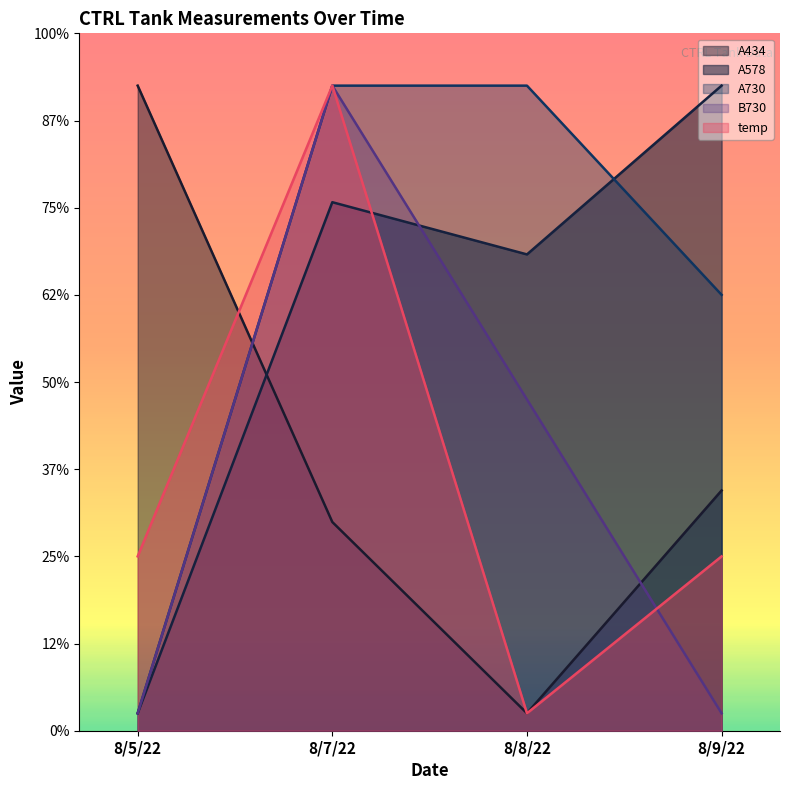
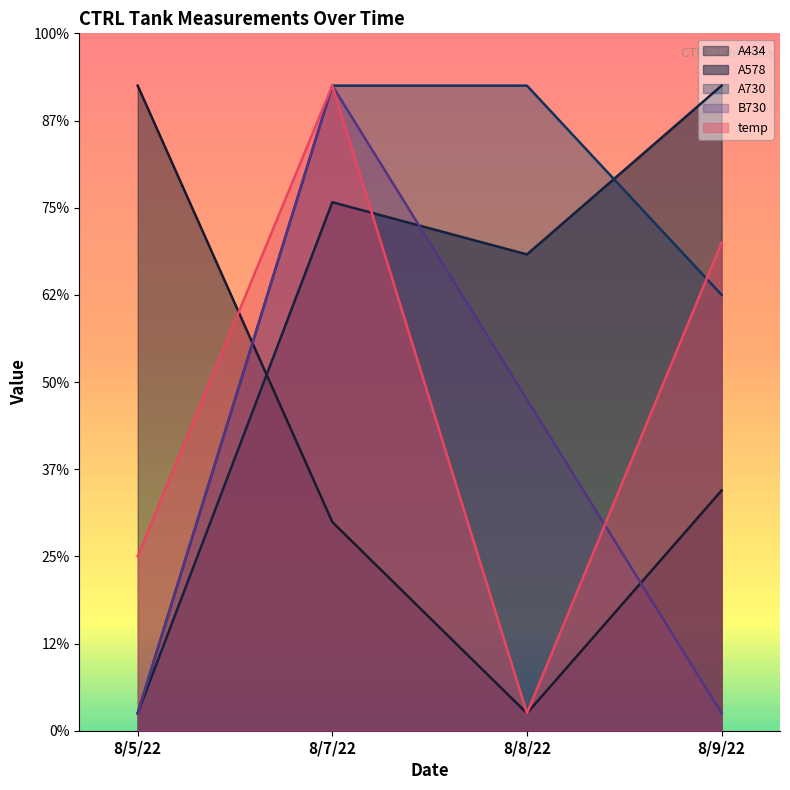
  {
    "temp": {
      "8/5/22": "25%",
-     "8/9/22": "25%"
+     "8/9/22": "70%"
    }
  }
